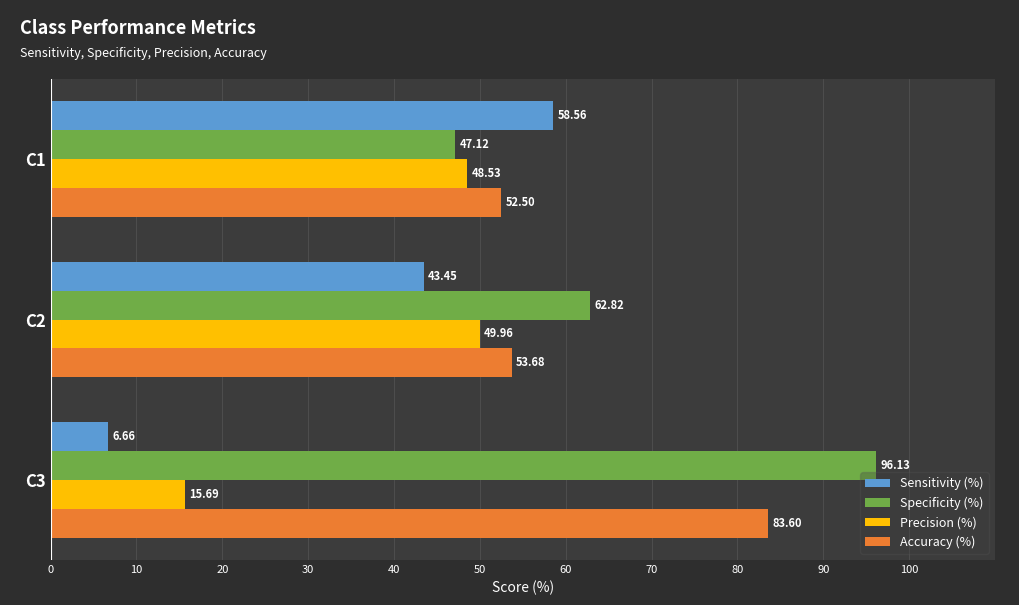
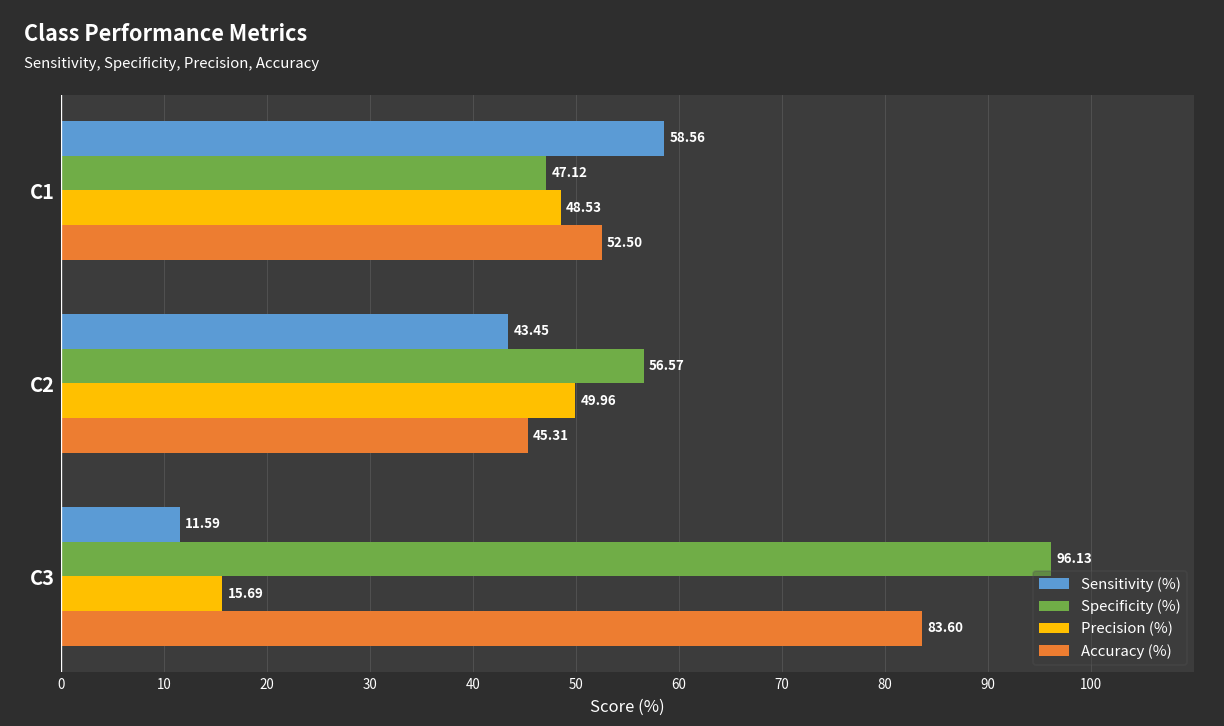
  {
    "Sensitivity (%)": {
      "C1": 58.56,
      "C2": 43.45,
-     "C3": 6.66
+     "C3": 11.59
    },
    "Specificity (%)": {
      "C1": 47.12,
-     "C2": 62.82
+     "C2": 56.57
    },
    "Precision (%)": {
      "C1": 48.53,
      "C2": 49.96,
      "C3": 15.69
    },
    "Accuracy (%)": {
      "C1": 52.50,
-     "C2": 53.68,
+     "C2": 45.31,
      "C3": 83.60
    }
  }
